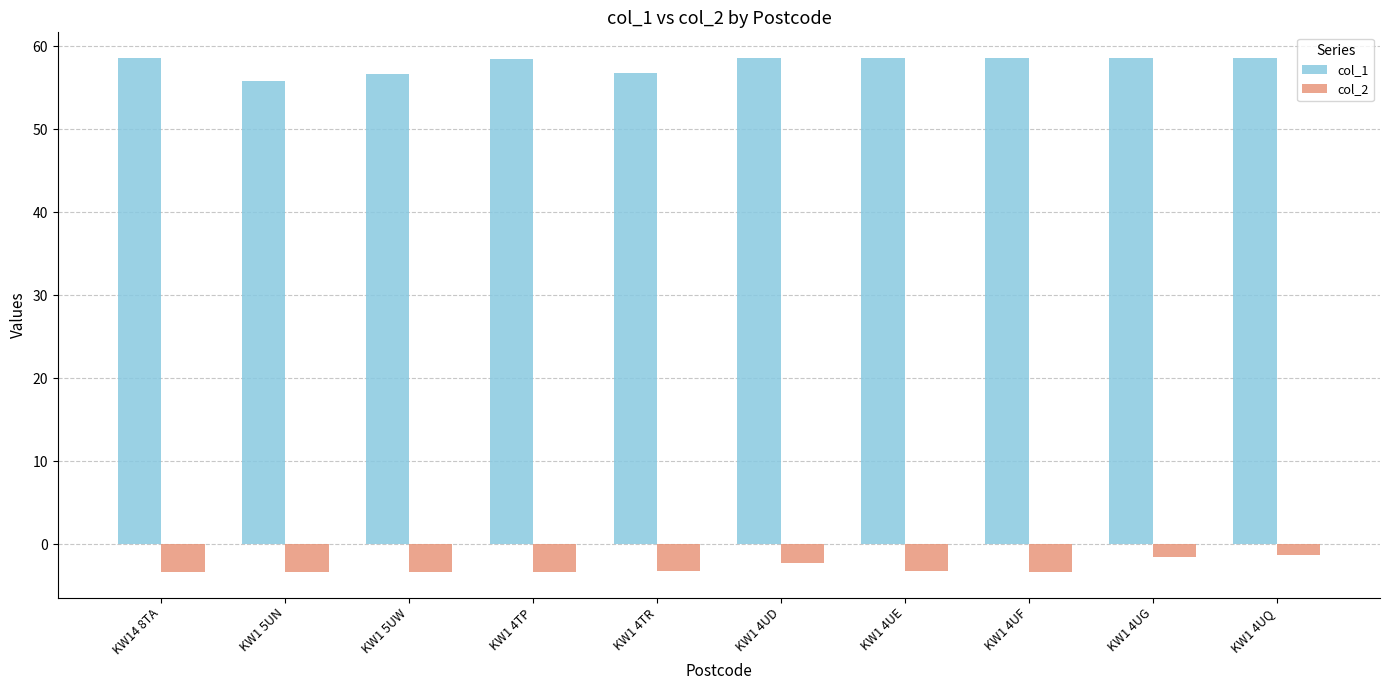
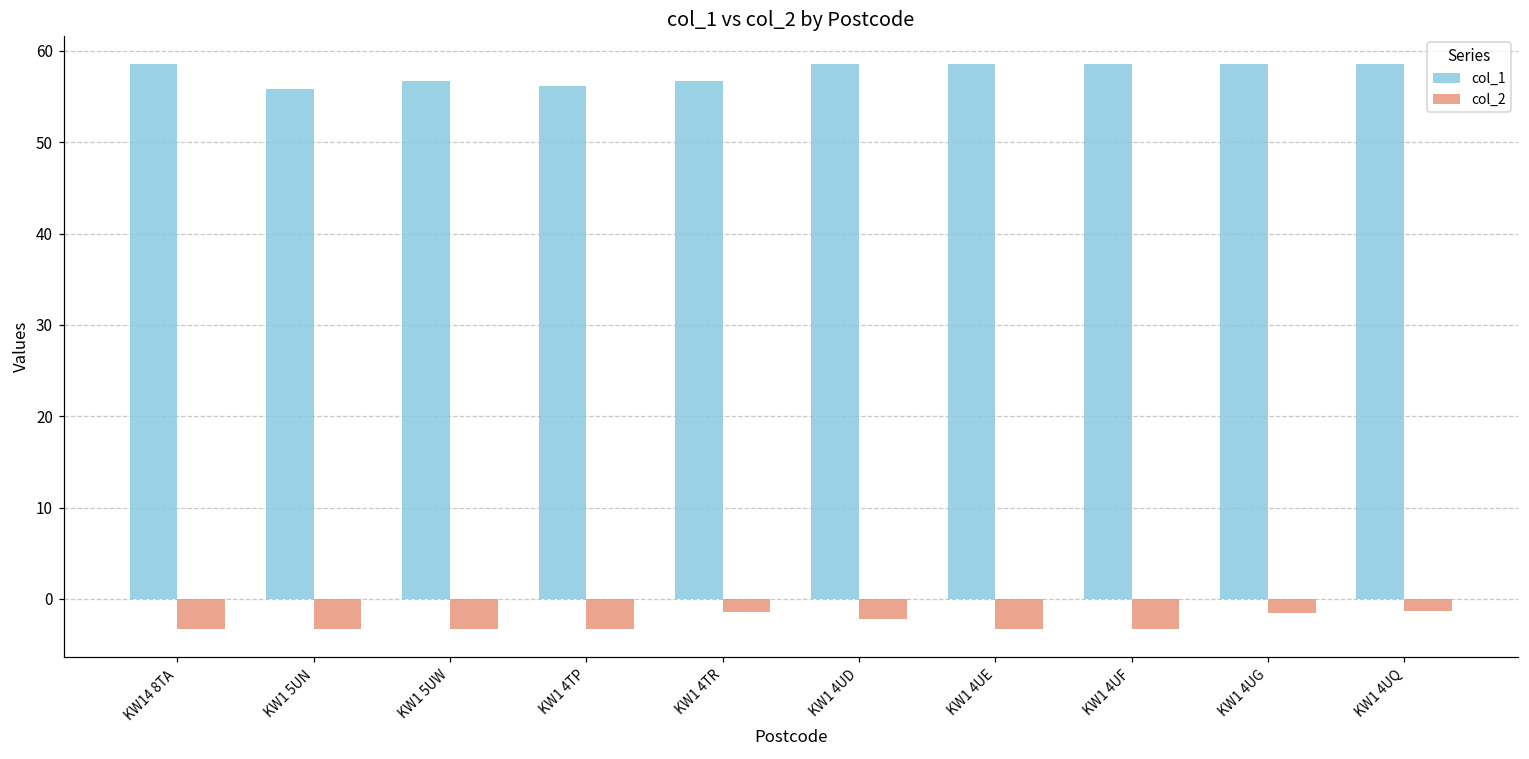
  {
    "col_1": {
      "KW14 8TA": 59,
      "KW1 5UN": 56,
      "KW1 5UW": 57,
-     "KW1 4TP": 59,
+     "KW1 4TP": 56,
      "KW1 4TR": 57,
      "KW1 4UD": 59,
      "KW1 4UE": 59,
      "KW1 4UF": 59,
      "KW1 4UG": 59,
      "KW1 4UQ": 59
    },
    "col_2": {
      "KW14 8TA": -3,
      "KW1 5UN": -3,
      "KW1 5UW": -3,
      "KW1 4TP": -3,
-     "KW1 4TR": -3,
+     "KW1 4TR": -1,
      "KW1 4UD": -2,
      "KW1 4UE": -3,
      "KW1 4UF": -3,
      "KW1 4UG": -2,
      "KW1 4UQ": -1
    }
  }
